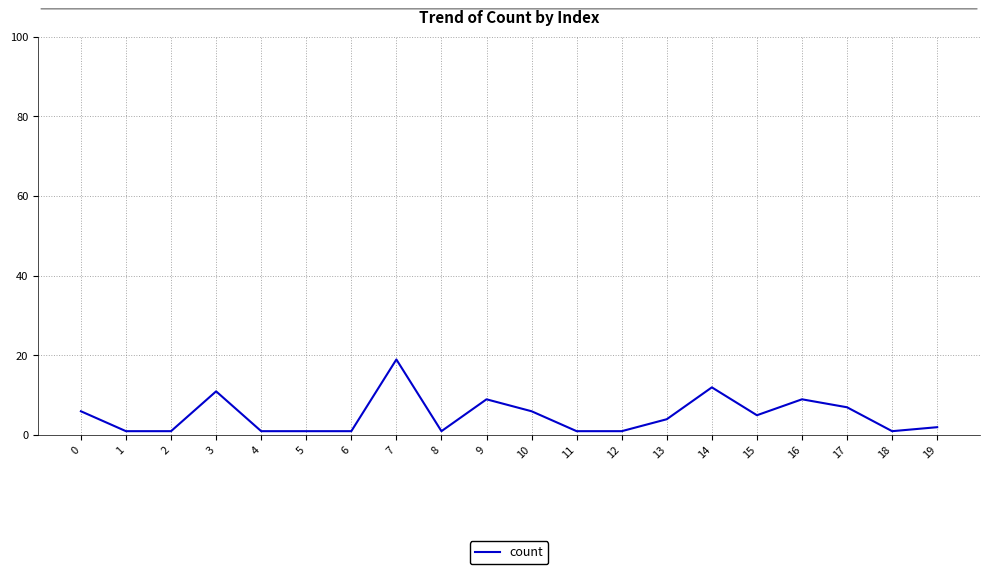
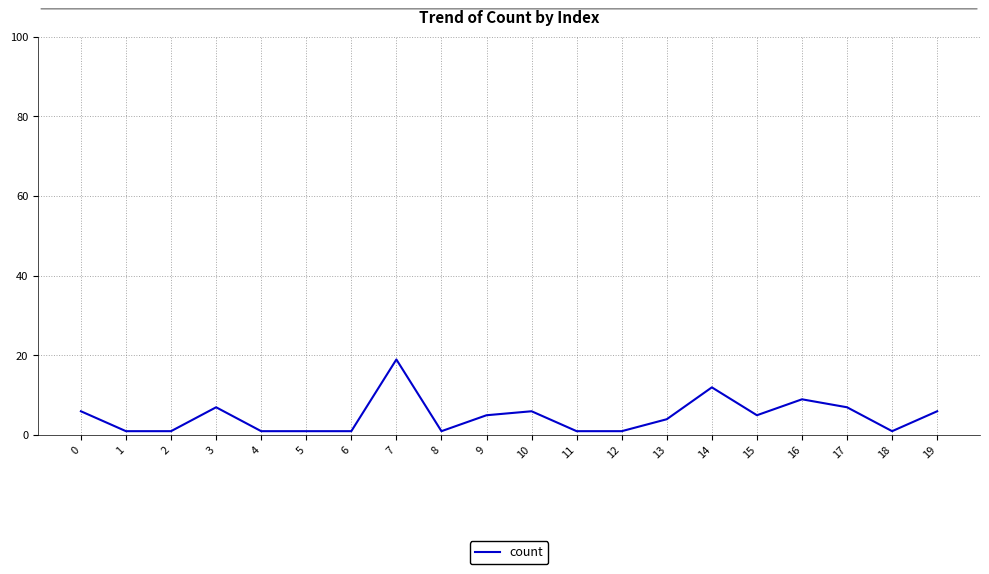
  {
    "0": 6,
    "1": 1,
    "2": 1,
-   "3": 11,
+   "3": 7,
    "4": 1,
    "5": 1,
    "6": 1,
    "7": 19,
    "8": 1,
-   "9": 9,
+   "9": 5,
    "10": 6,
    "11": 1,
    "12": 1,
    "13": 4,
    "14": 12,
    "15": 5,
    "16": 9,
    "17": 7,
    "18": 1,
-   "19": 2
+   "19": 6
  }
